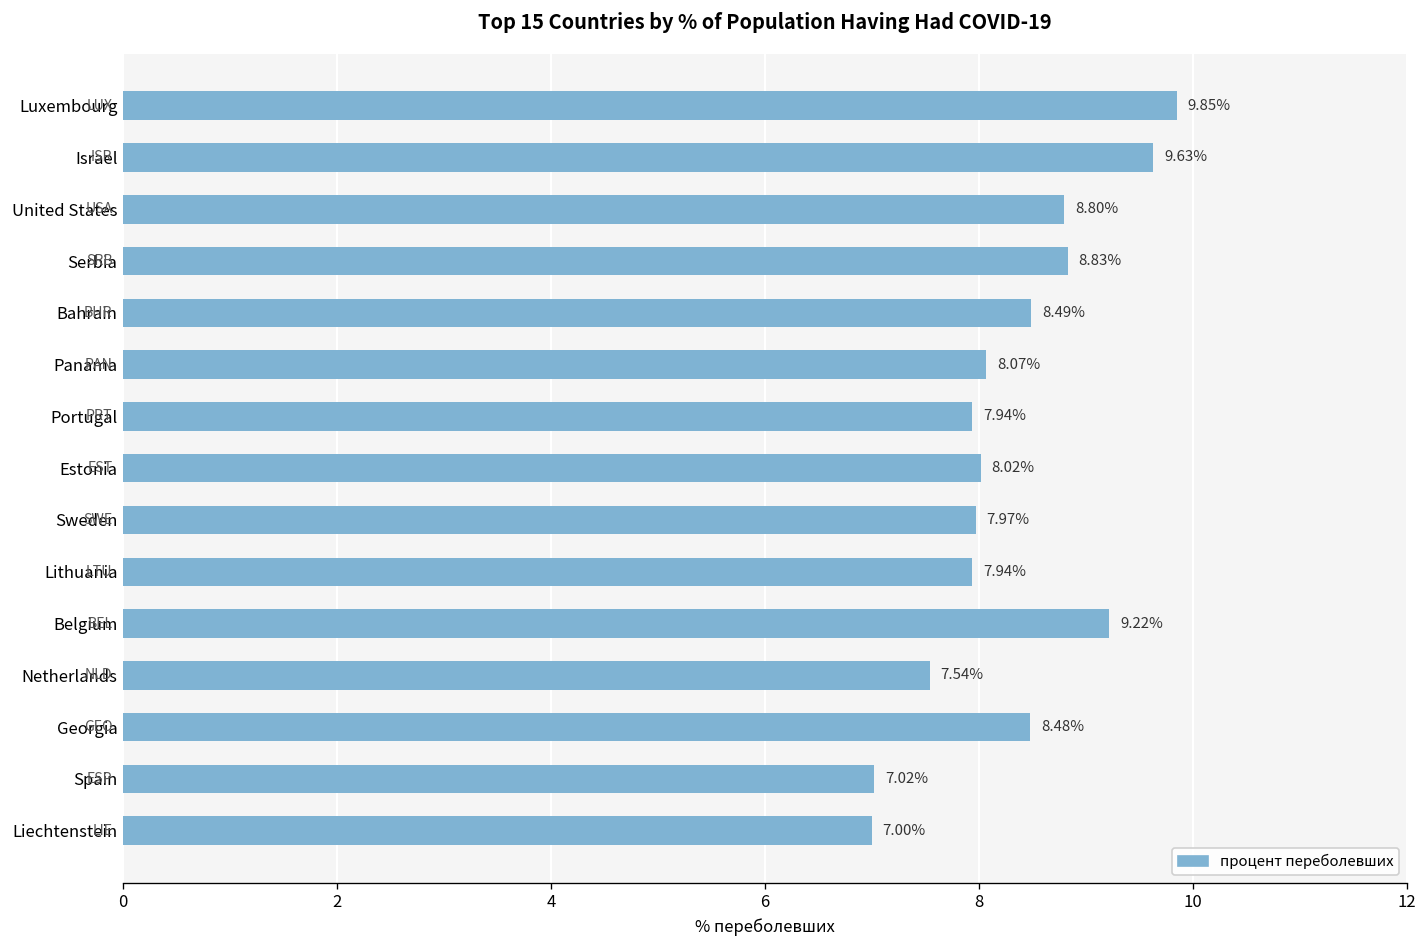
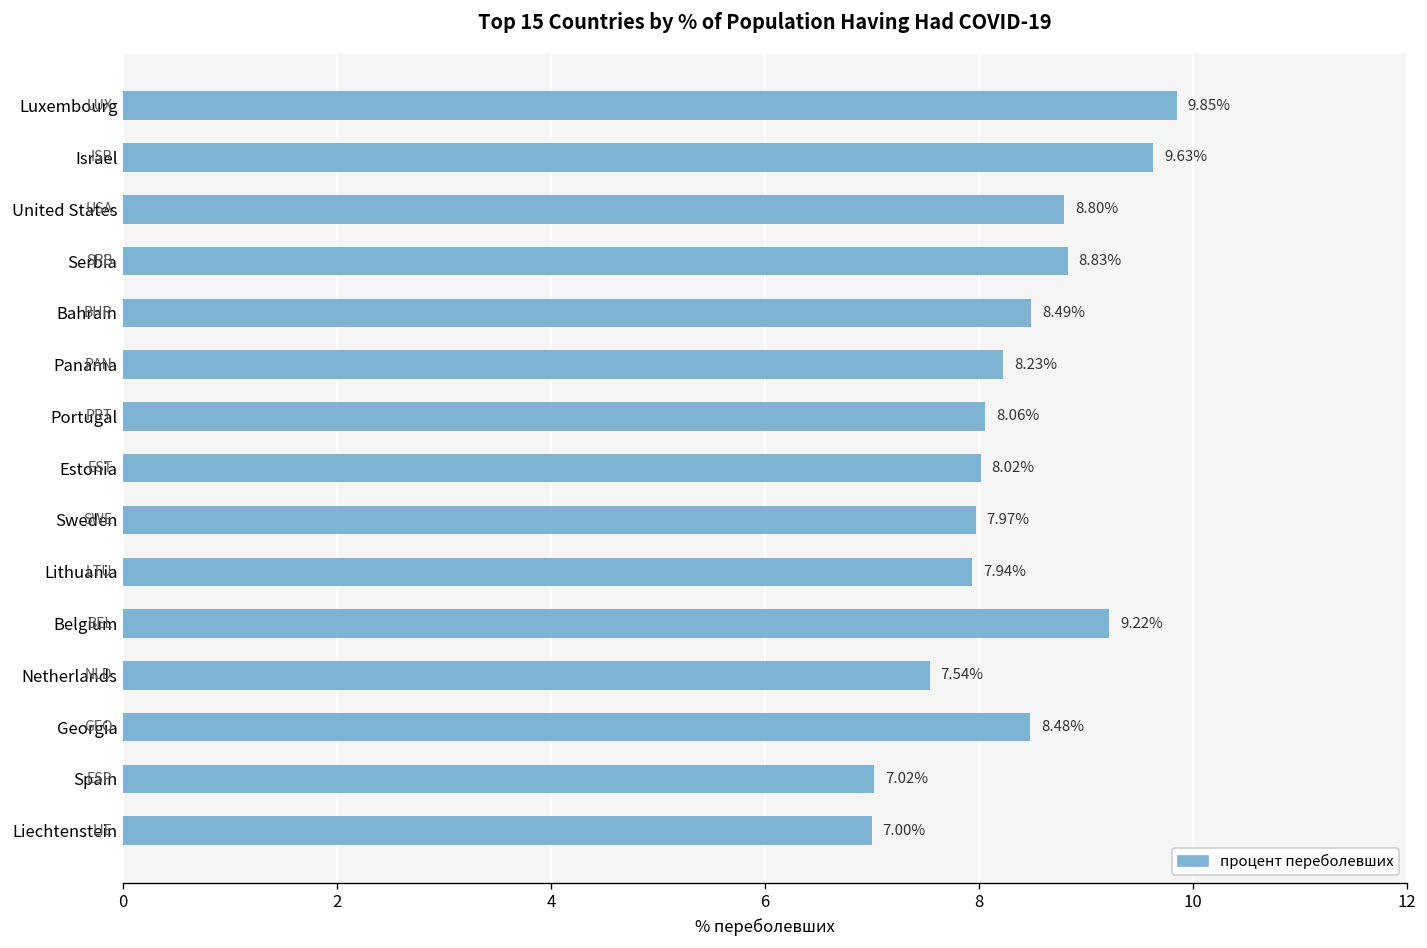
  {
    "Luxembourg": "9.85%",
    "Israel": "9.63%",
    "United States": "8.80%",
    "Serbia": "8.83%",
    "Bahrain": "8.49%",
-   "Panama": "8.07%",
-   "Portugal": "7.94%",
+   "Panama": "8.23%",
+   "Portugal": "8.06%",
    "Estonia": "8.02%",
    "Sweden": "7.97%",
    "Lithuania": "7.94%",
    "Belgium": "9.22%",
    "Netherlands": "7.54%",
    "Georgia": "8.48%",
    "Spain": "7.02%",
    "Liechtenstein": "7.00%"
  }
